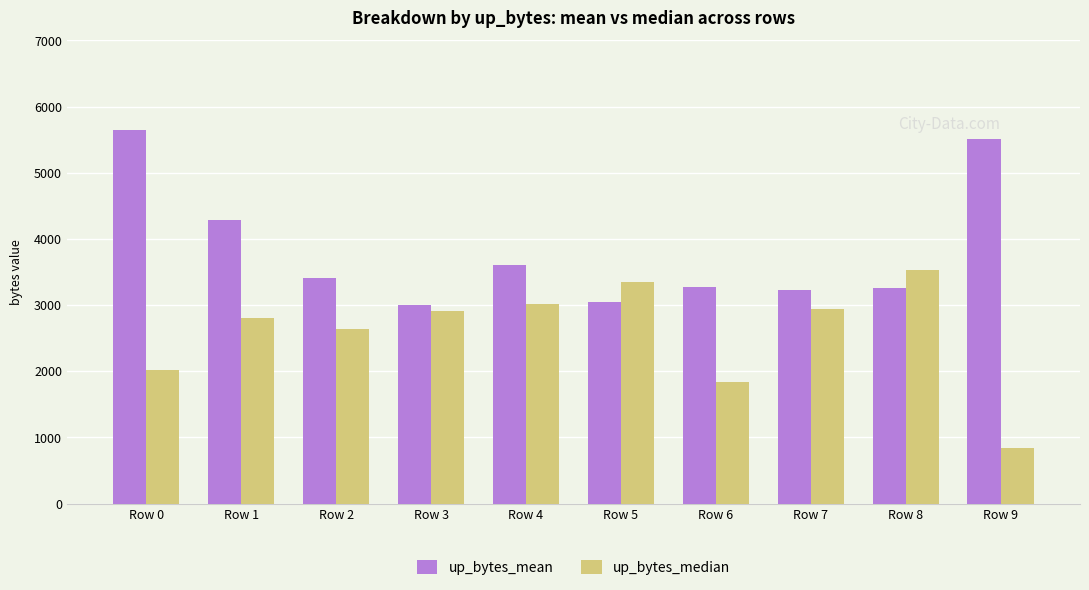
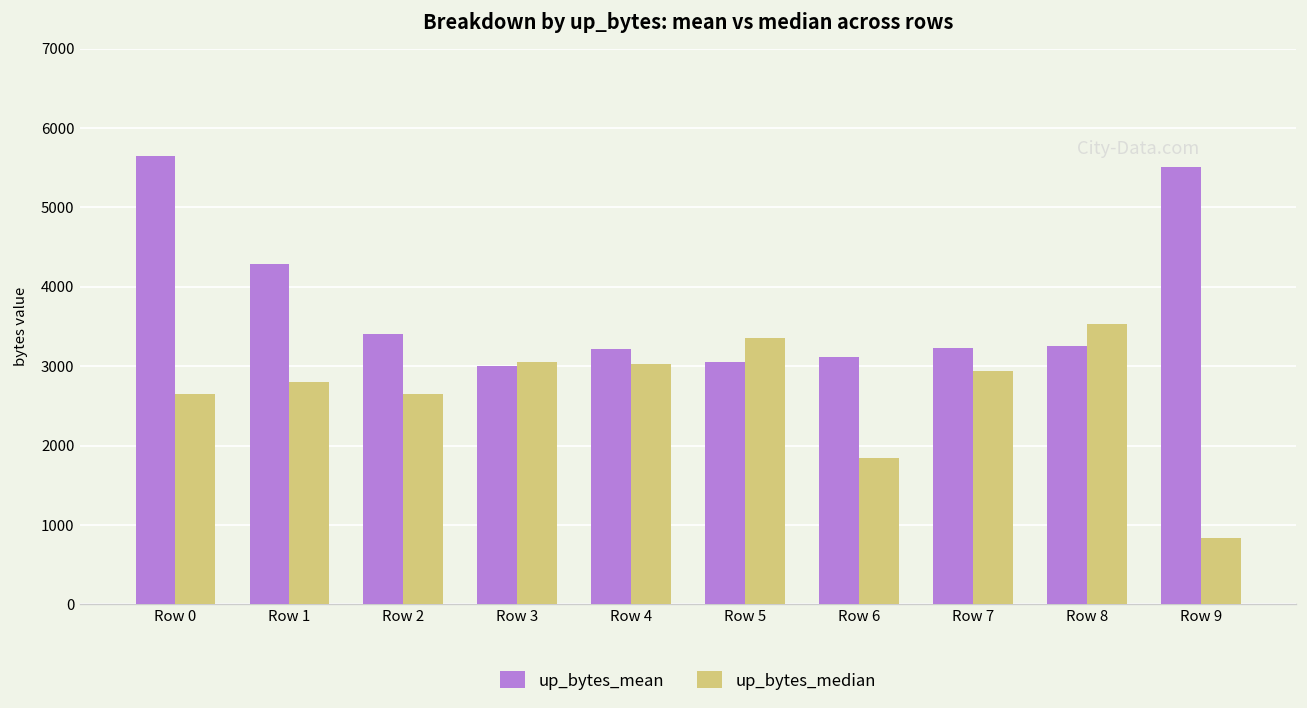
  {
    "up_bytes_mean": {
      "Row 0": 5600,
      "Row 1": 4300,
      "Row 2": 3400,
      "Row 3": 3000,
-     "Row 4": 3600,
+     "Row 4": 3200,
      "Row 5": 3100,
-     "Row 6": 3300,
+     "Row 6": 3100,
      "Row 7": 3200,
      "Row 8": 3300,
      "Row 9": 5500
    },
    "up_bytes_median": {
-     "Row 0": 2000,
+     "Row 0": 2600,
      "Row 1": 2800,
      "Row 2": 2600,
-     "Row 3": 2900,
+     "Row 3": 3100,
      "Row 4": 3000,
      "Row 5": 3400,
      "Row 6": 1800,
      "Row 7": 2900,
      "Row 8": 3500,
      "Row 9": 800
    }
  }
